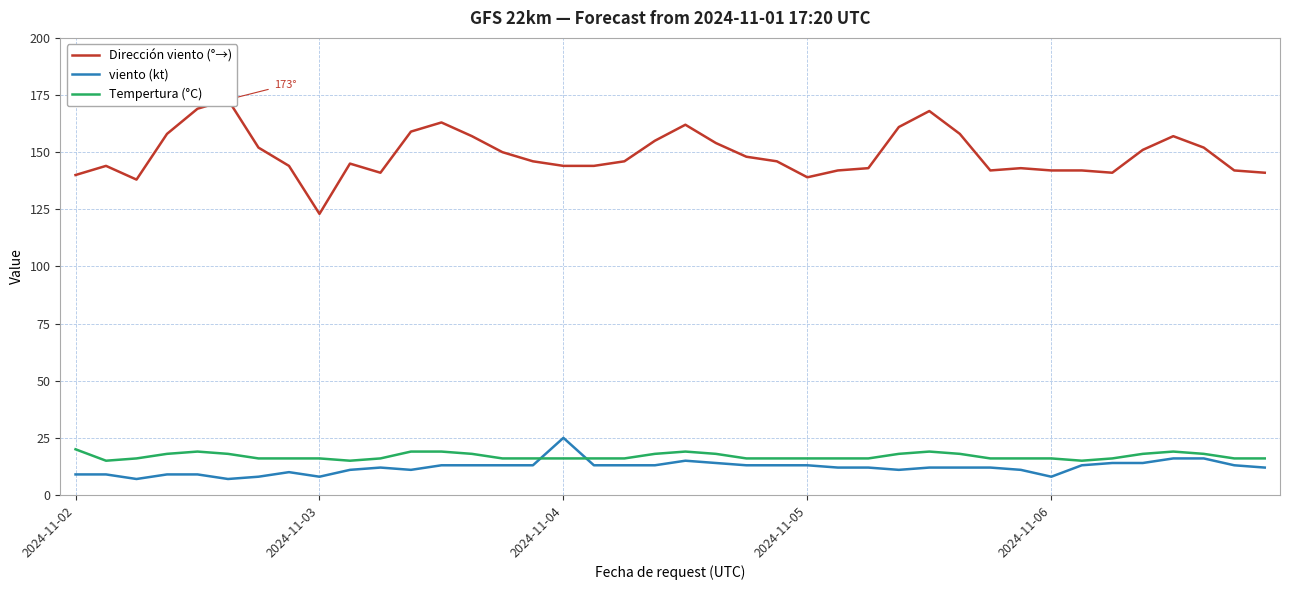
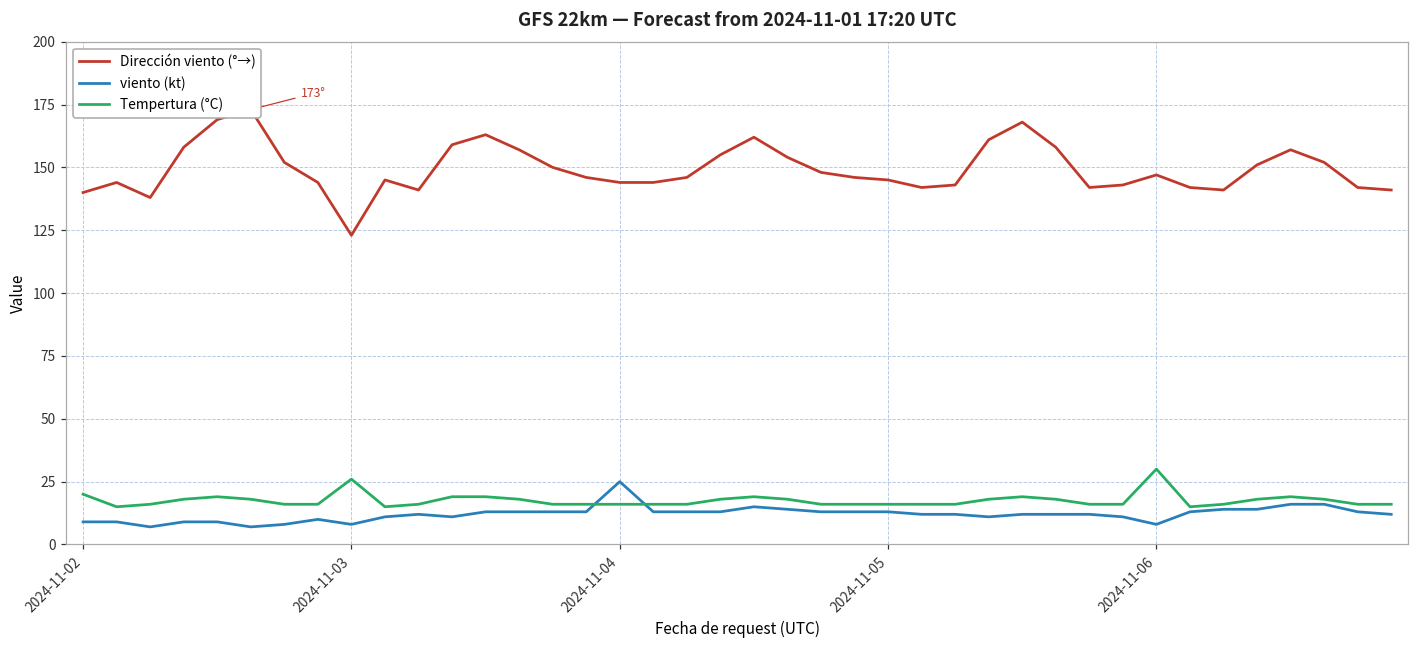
  {
    "Dirección viento (°→)": {
      "2024-11-02": 140,
      "2024-11-03": 123,
      "2024-11-04": 144,
-     "2024-11-05": 139,
-     "2024-11-06": 142
+     "2024-11-05": 145,
+     "2024-11-06": 147
    },
    "viento (kt)": {
      "2024-11-02": 9,
      "2024-11-03": 8,
      "2024-11-04": 25,
      "2024-11-05": 13,
      "2024-11-06": 8
    },
    "Tempertura (°C)": {
      "2024-11-02": 20,
-     "2024-11-03": 16,
+     "2024-11-03": 26,
      "2024-11-04": 16,
      "2024-11-05": 16,
-     "2024-11-06": 16
+     "2024-11-06": 30
    }
  }
